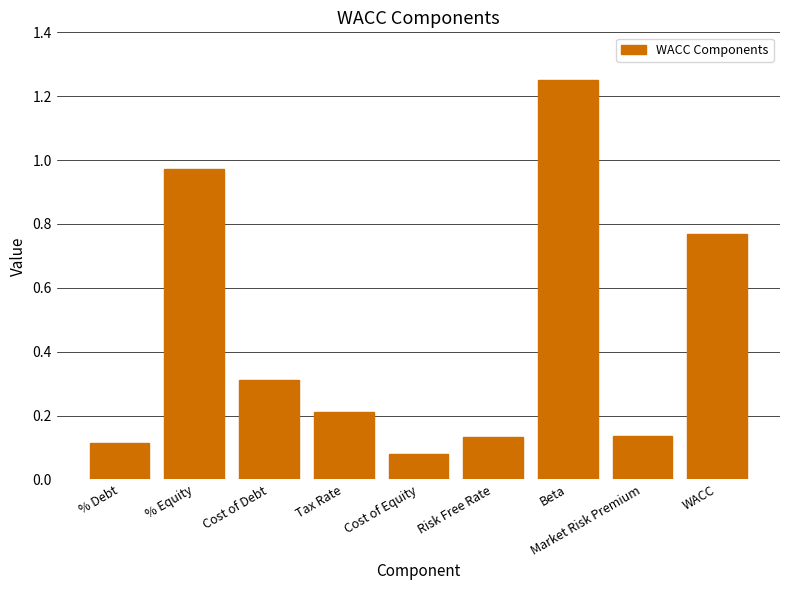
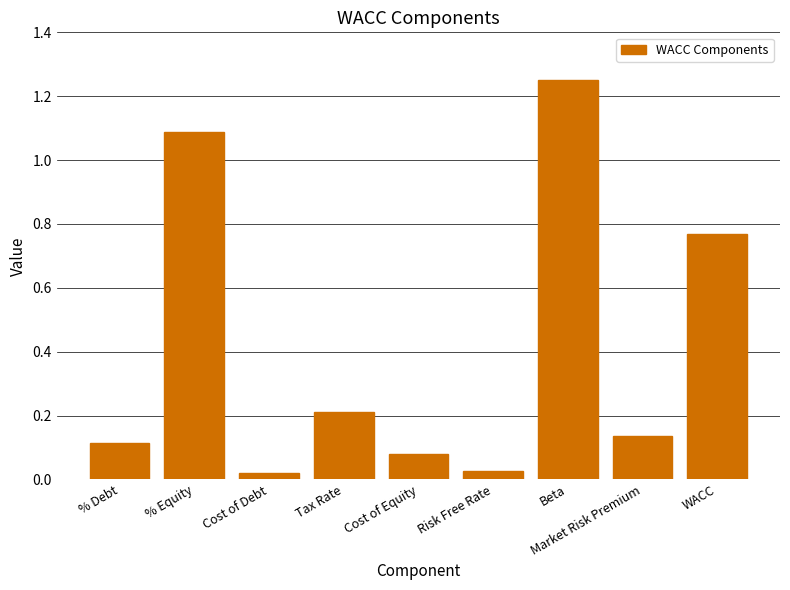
  {
    "% Debt": 0.11,
-   "% Equity": 0.97,
-   "Cost of Debt": 0.31,
+   "% Equity": 1.09,
+   "Cost of Debt": 0.02,
    "Tax Rate": 0.21,
    "Cost of Equity": 0.08,
-   "Risk Free Rate": 0.13,
+   "Risk Free Rate": 0.03,
    "Beta": 1.25,
    "Market Risk Premium": 0.14,
    "WACC": 0.77
  }
